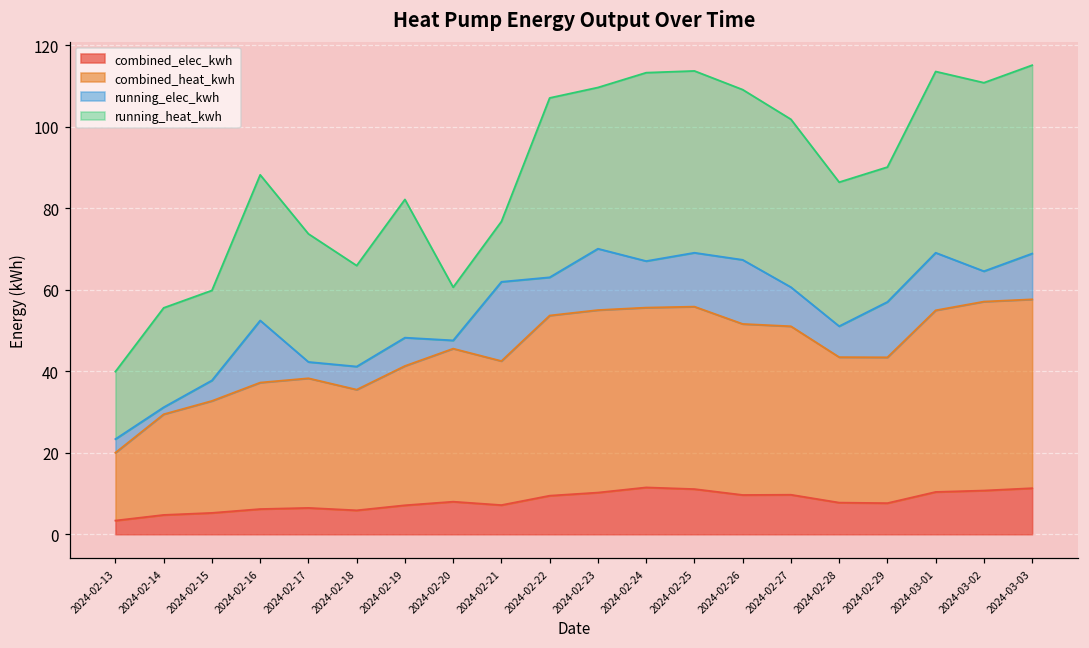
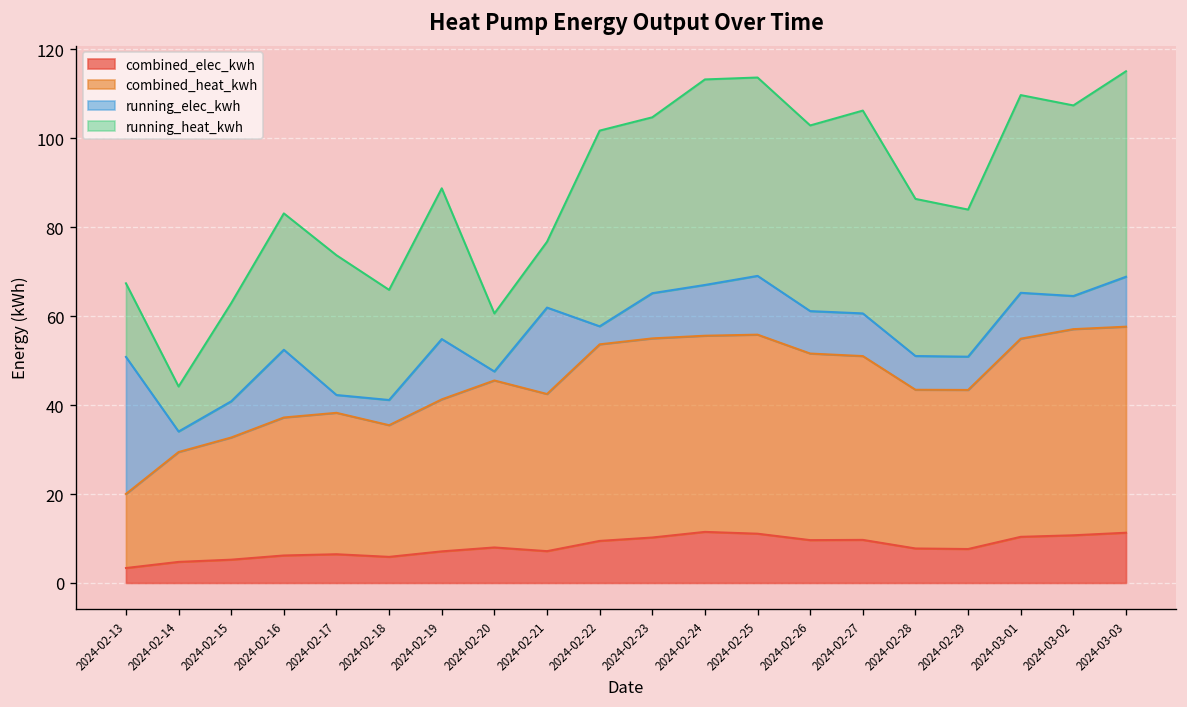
  {
    "running_elec_kwh": {
-     "2024-02-13": 3,
-     "2024-02-14": 2,
-     "2024-02-15": 5,
+     "2024-02-13": 31,
+     "2024-02-14": 5,
+     "2024-02-15": 8,
      "2024-02-16": 15,
      "2024-02-17": 4,
      "2024-02-18": 6,
-     "2024-02-19": 7,
+     "2024-02-19": 14,
      "2024-02-20": 2,
      "2024-02-21": 19,
-     "2024-02-22": 9,
-     "2024-02-23": 15,
+     "2024-02-22": 4,
+     "2024-02-23": 10,
      "2024-02-24": 11,
      "2024-02-25": 13,
-     "2024-02-26": 16,
+     "2024-02-26": 10,
      "2024-02-27": 10,
      "2024-02-28": 8,
-     "2024-02-29": 14,
-     "2024-03-01": 14,
+     "2024-02-29": 7,
+     "2024-03-01": 10,
      "2024-03-02": 7,
      "2024-03-03": 11
    },
    "running_heat_kwh": {
      "2024-02-13": 17,
-     "2024-02-14": 24,
+     "2024-02-14": 10,
      "2024-02-15": 22,
-     "2024-02-16": 36,
+     "2024-02-16": 31,
      "2024-02-17": 31,
      "2024-02-18": 25,
      "2024-02-19": 34,
      "2024-02-20": 13,
      "2024-02-21": 15,
      "2024-02-22": 44,
      "2024-02-23": 40,
      "2024-02-24": 46,
      "2024-02-25": 45,
      "2024-02-26": 42,
-     "2024-02-27": 41,
+     "2024-02-27": 46,
      "2024-02-28": 35,
      "2024-02-29": 33,
      "2024-03-01": 44,
-     "2024-03-02": 46,
+     "2024-03-02": 43,
      "2024-03-03": 46
    }
  }
